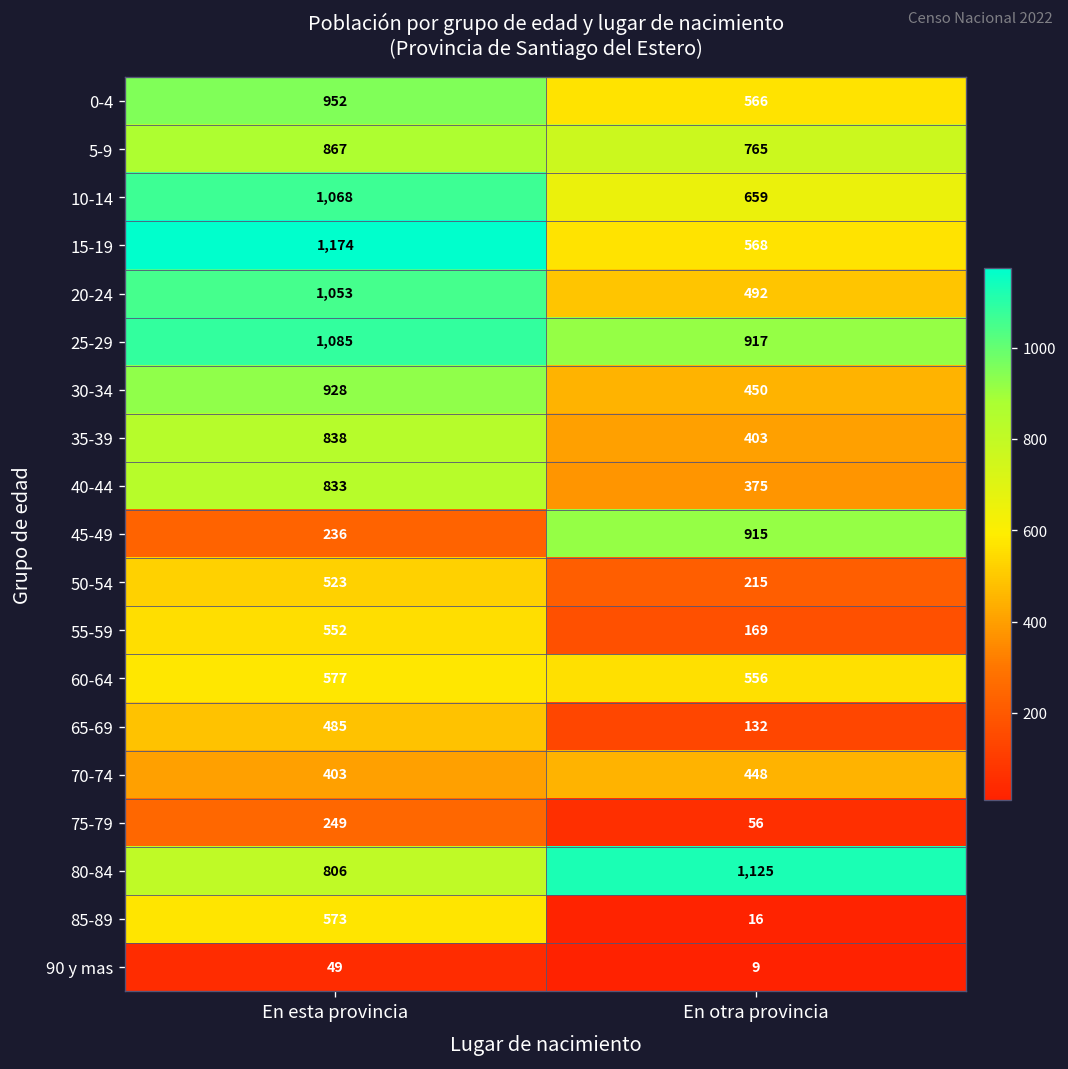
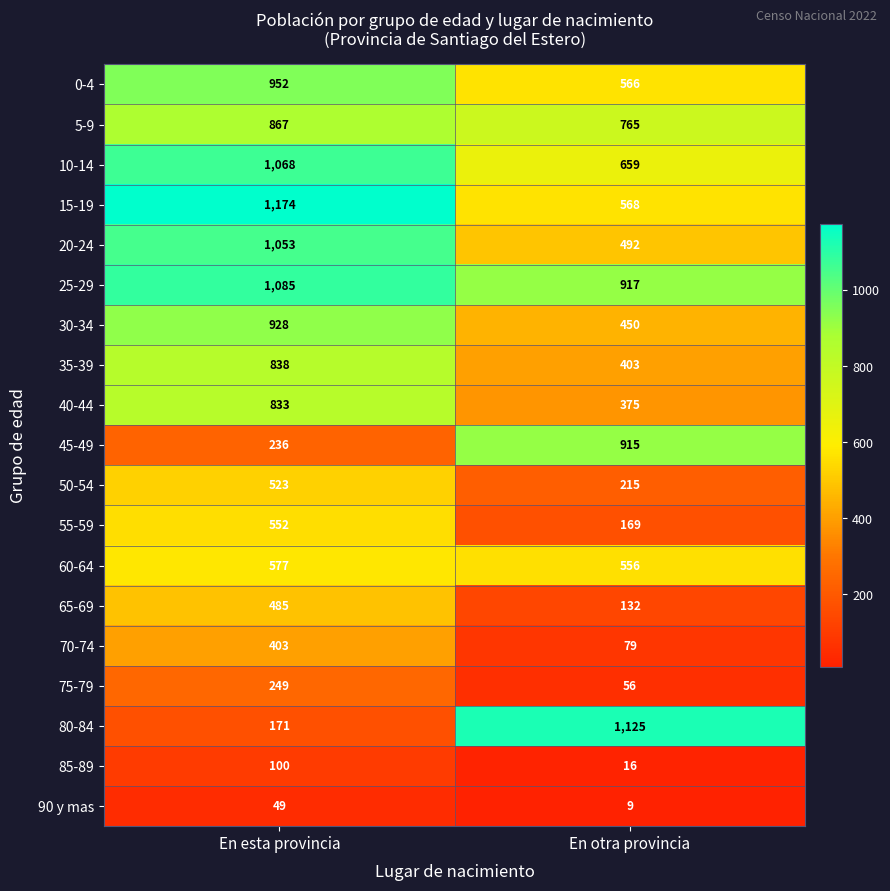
  {
    "0-4": {
      "En esta provincia": "952",
      "En otra provincia": "566"
    },
    "5-9": {
      "En esta provincia": "867",
      "En otra provincia": "765"
    },
    "10-14": {
      "En esta provincia": "1,068",
      "En otra provincia": "659"
    },
    "15-19": {
      "En esta provincia": "1,174",
      "En otra provincia": "568"
    },
    "20-24": {
      "En esta provincia": "1,053",
      "En otra provincia": "492"
    },
    "25-29": {
      "En esta provincia": "1,085",
      "En otra provincia": "917"
    },
    "30-34": {
      "En esta provincia": "928",
      "En otra provincia": "450"
    },
    "35-39": {
      "En esta provincia": "838",
      "En otra provincia": "403"
    },
    "40-44": {
      "En esta provincia": "833",
      "En otra provincia": "375"
    },
    "45-49": {
      "En esta provincia": "236",
      "En otra provincia": "915"
    },
    "50-54": {
      "En esta provincia": "523",
      "En otra provincia": "215"
    },
    "55-59": {
      "En esta provincia": "552",
      "En otra provincia": "169"
    },
    "60-64": {
      "En esta provincia": "577",
      "En otra provincia": "556"
    },
    "65-69": {
      "En esta provincia": "485",
      "En otra provincia": "132"
    },
    "70-74": {
      "En esta provincia": "403",
-     "En otra provincia": "448"
+     "En otra provincia": "79"
    },
    "75-79": {
      "En esta provincia": "249",
      "En otra provincia": "56"
    },
    "80-84": {
-     "En esta provincia": "806",
+     "En esta provincia": "171",
      "En otra provincia": "1,125"
    },
    "85-89": {
-     "En esta provincia": "573",
+     "En esta provincia": "100",
      "En otra provincia": "16"
    },
    "90 y mas": {
      "En esta provincia": "49",
      "En otra provincia": "9"
    }
  }
